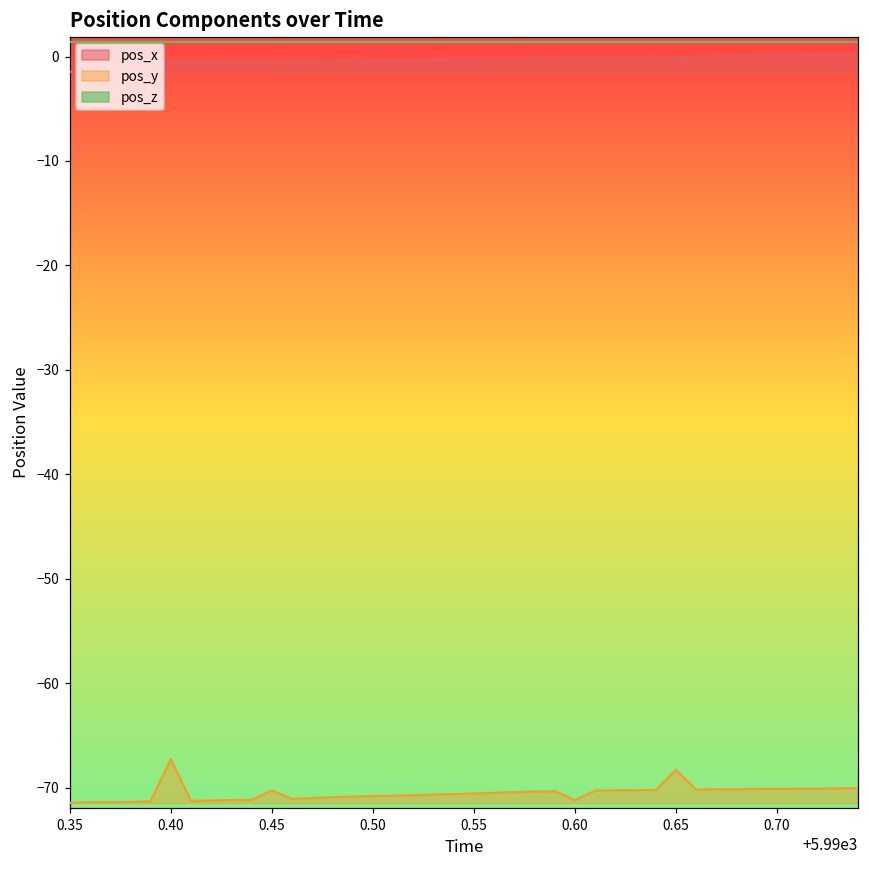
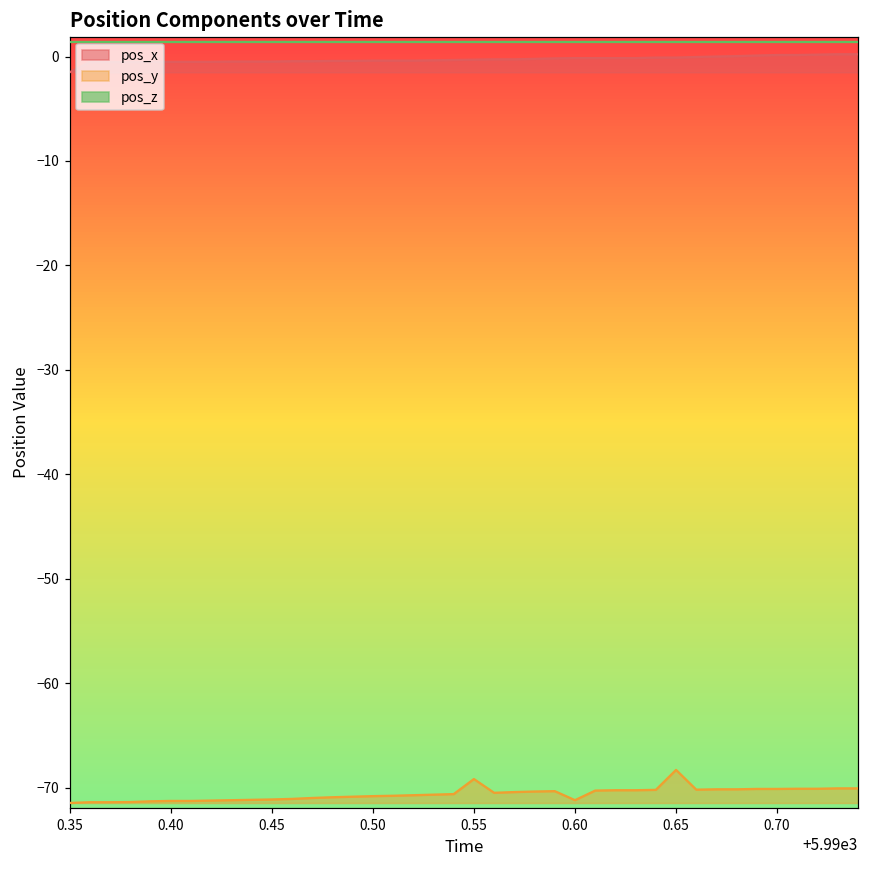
  {
    "pos_x": {
      "0.35": -2,
      "0.40": -1,
      "0.45": 0,
      "0.50": 0,
      "0.55": 0,
      "0.60": 0,
      "0.65": 0,
      "0.70": 0
    },
    "pos_y": {
      "0.35": -71,
-     "0.40": -67,
-     "0.45": -70,
+     "0.40": -71,
+     "0.45": -71,
      "0.50": -71,
-     "0.55": -71,
+     "0.55": -69,
      "0.60": -71,
      "0.65": -68,
      "0.70": -70
    },
    "pos_z": {
      "0.35": 1,
      "0.40": 1,
      "0.45": 1,
      "0.50": 1,
      "0.55": 1,
      "0.60": 1,
      "0.65": 1,
      "0.70": 1
    }
  }
